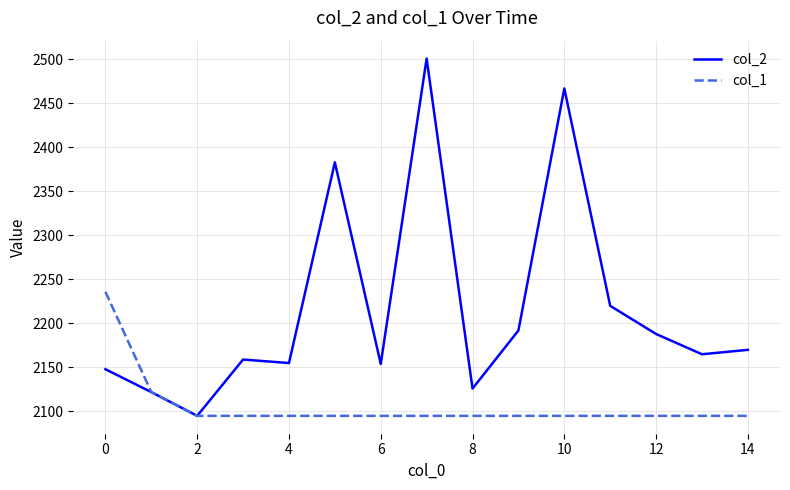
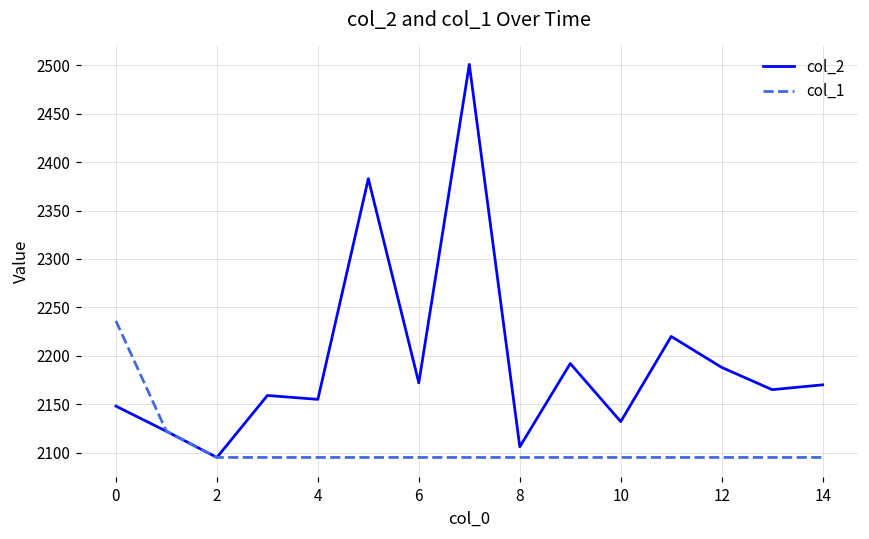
  {
    "col_2": {
      "0": 2150,
      "4": 2160,
-     "6": 2150,
-     "8": 2130,
-     "10": 2470,
+     "6": 2170,
+     "8": 2110,
+     "10": 2130,
      "12": 2190,
      "14": 2170
    },
    "col_1": {
      "0": 2240,
      "4": 2100,
      "6": 2100,
      "8": 2100,
      "10": 2100,
      "12": 2100,
      "14": 2100
    }
  }
